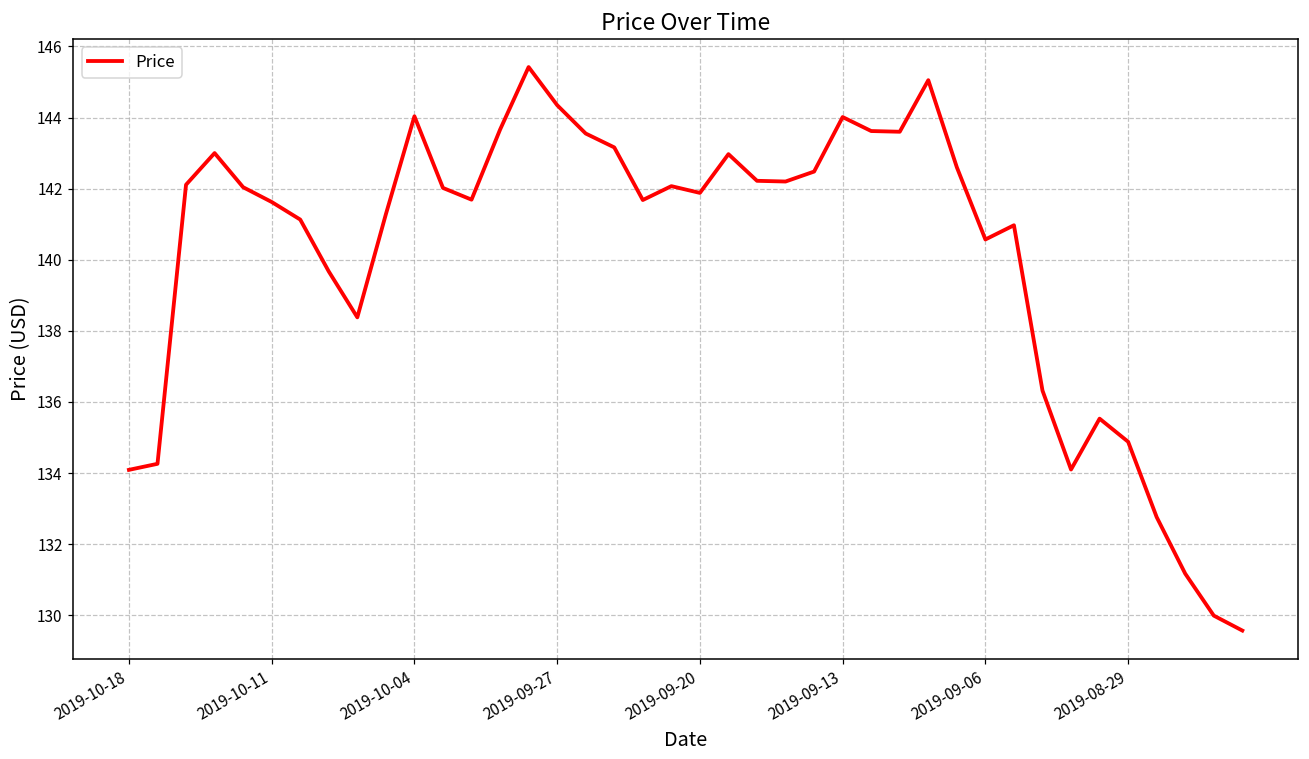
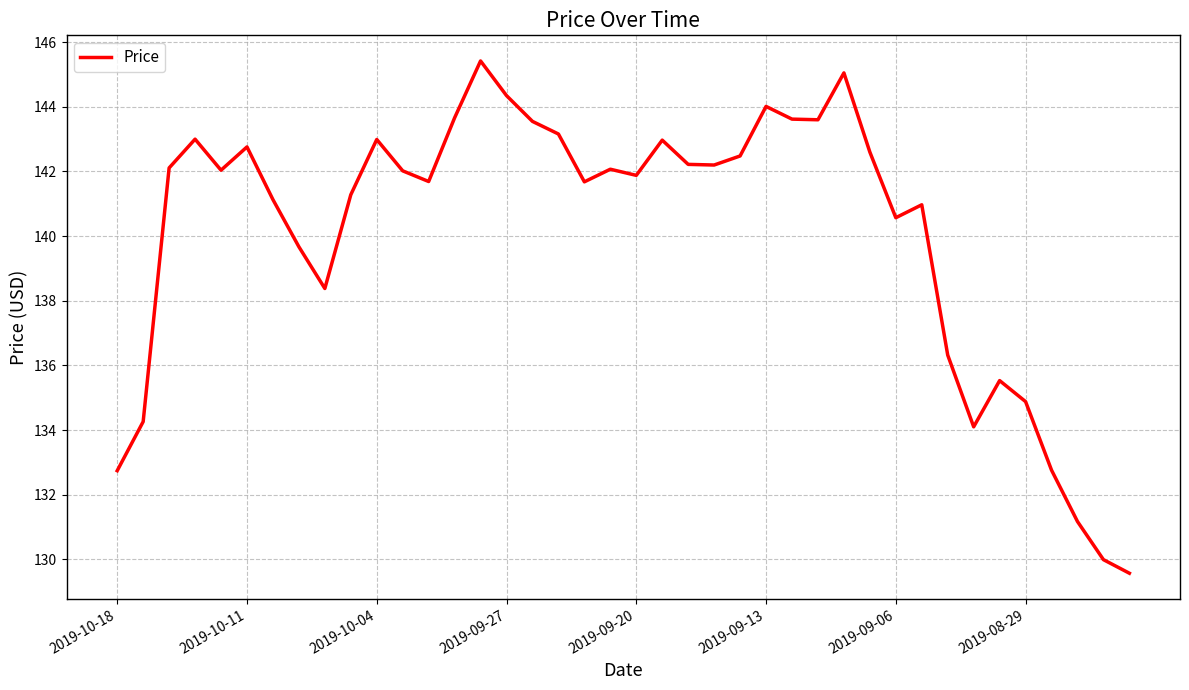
  {
-   "2019-10-18": 134.1,
-   "2019-10-11": 141.6,
-   "2019-10-04": 144.0,
+   "2019-10-18": 132.7,
+   "2019-10-11": 142.8,
+   "2019-10-04": 143.0,
    "2019-09-27": 144.3,
    "2019-09-20": 141.9,
    "2019-09-13": 144.0,
    "2019-09-06": 140.6,
    "2019-08-29": 134.9
  }
